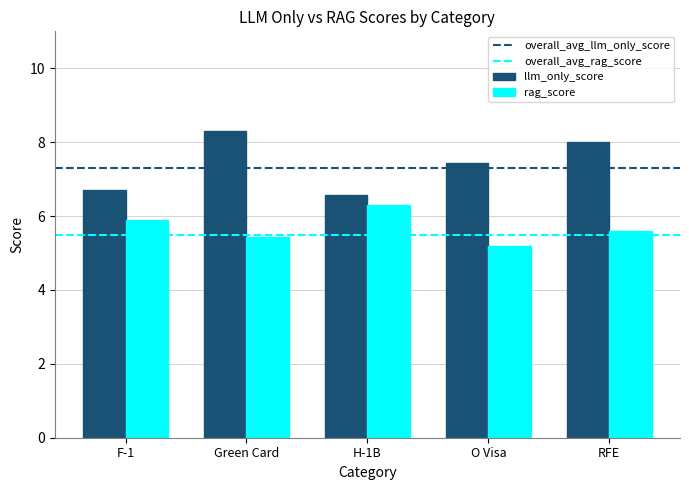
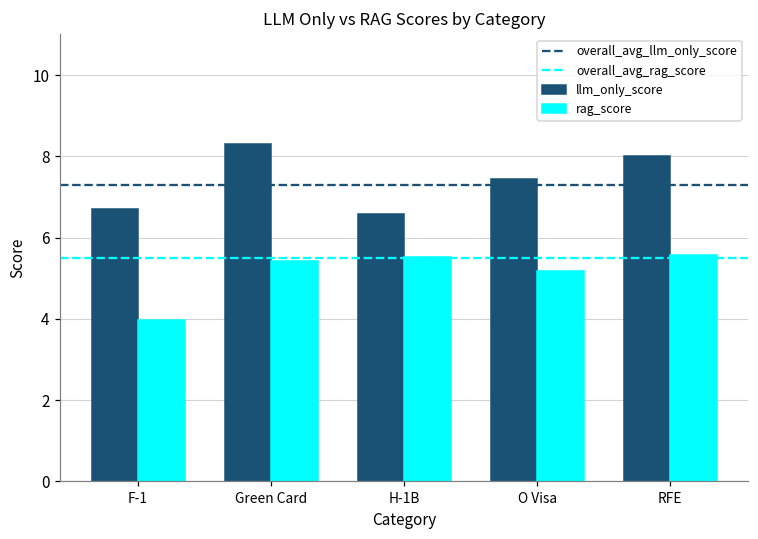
  {
    "llm_only_score": {
      "F-1": 6.7,
      "Green Card": 8.3,
      "H-1B": 6.6,
      "O Visa": 7.4,
      "RFE": 8.0
    },
    "rag_score": {
-     "F-1": 5.9,
+     "F-1": 4.0,
      "Green Card": 5.4,
-     "H-1B": 6.3,
+     "H-1B": 5.5,
      "O Visa": 5.2,
      "RFE": 5.6
    }
  }
